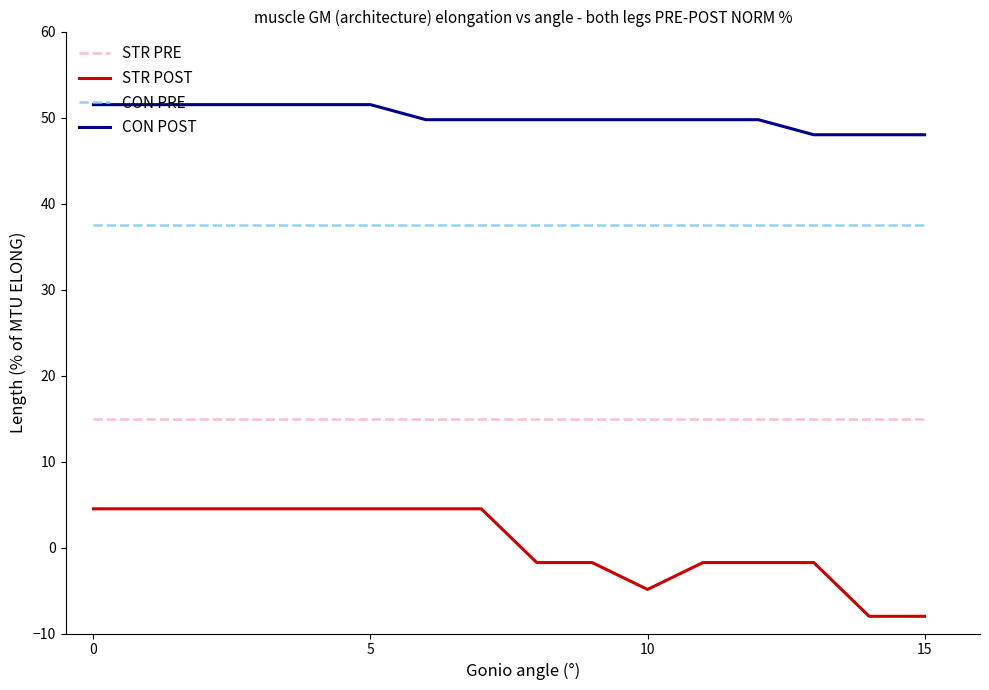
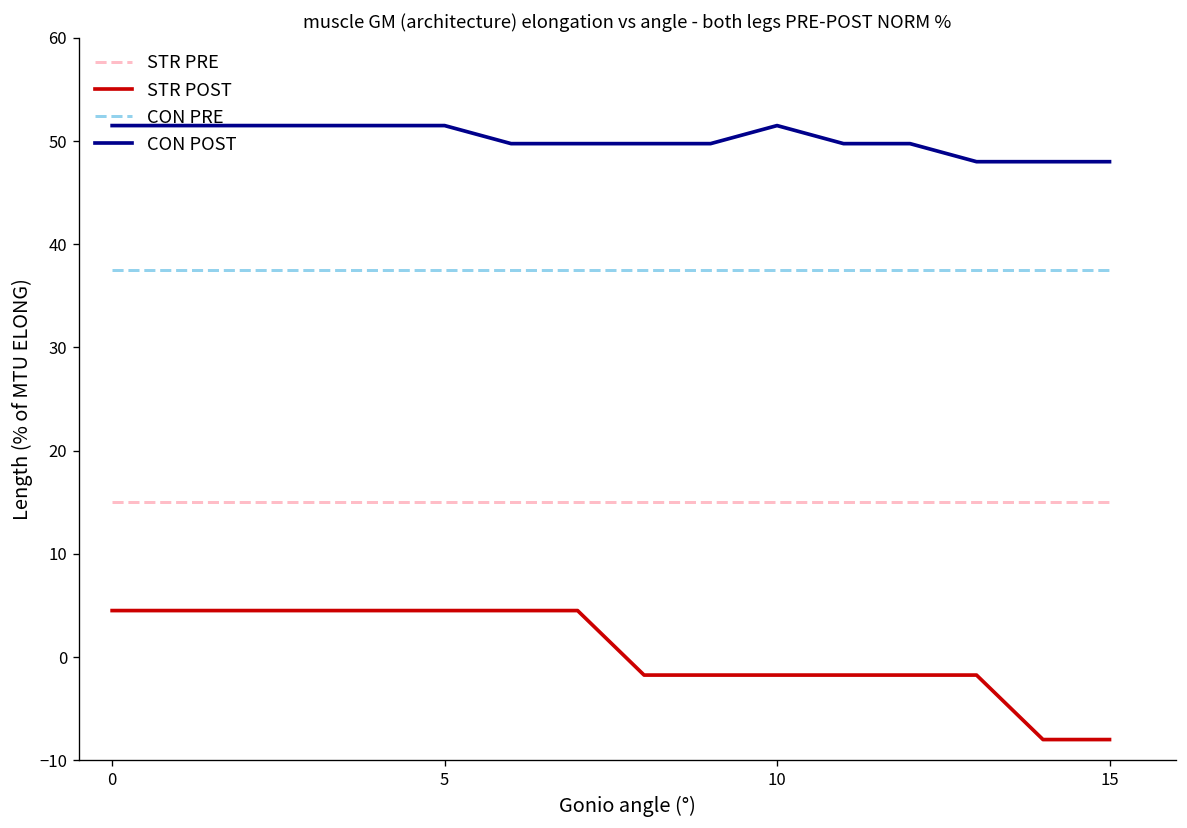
  {
    "STR PRE": {
      "0": 15,
      "5": 15,
      "10": 15,
      "15": 15
    },
    "STR POST": {
      "0": 5,
      "5": 5,
-     "10": -5,
+     "10": -2,
      "15": -8
    },
    "CON PRE": {
      "0": 38,
      "5": 38,
      "10": 38,
      "15": 38
    },
    "CON POST": {
      "0": 52,
      "5": 52,
-     "10": 50,
+     "10": 52,
      "15": 48
    }
  }
